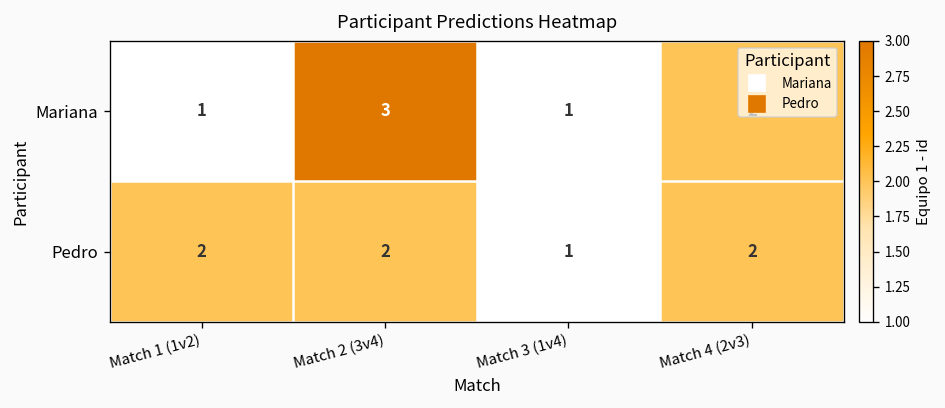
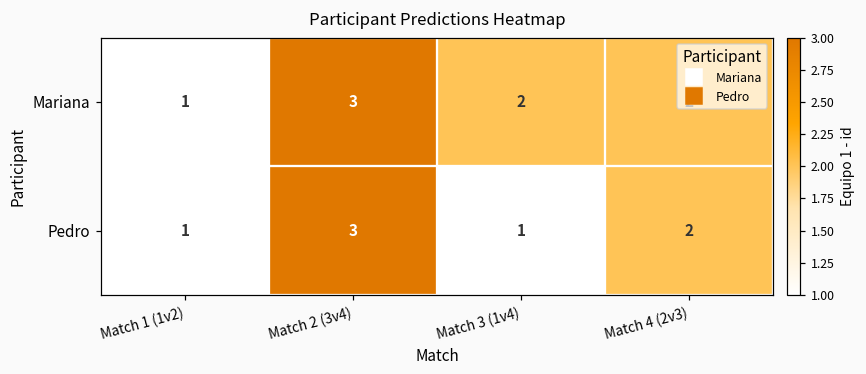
  {
    "Mariana": {
      "Match 1 (1v2)": 1,
      "Match 2 (3v4)": 3,
-     "Match 3 (1v4)": 1
+     "Match 3 (1v4)": 2
    },
    "Pedro": {
-     "Match 1 (1v2)": 2,
-     "Match 2 (3v4)": 2,
+     "Match 1 (1v2)": 1,
+     "Match 2 (3v4)": 3,
      "Match 3 (1v4)": 1,
      "Match 4 (2v3)": 2
    }
  }
